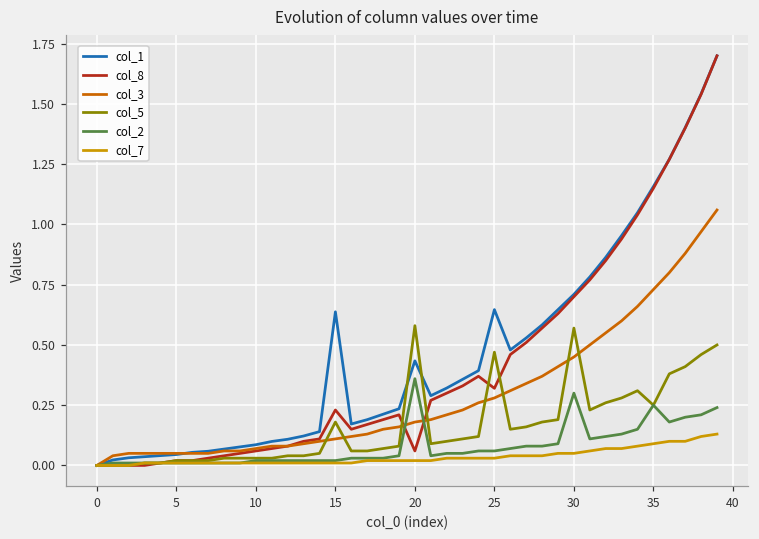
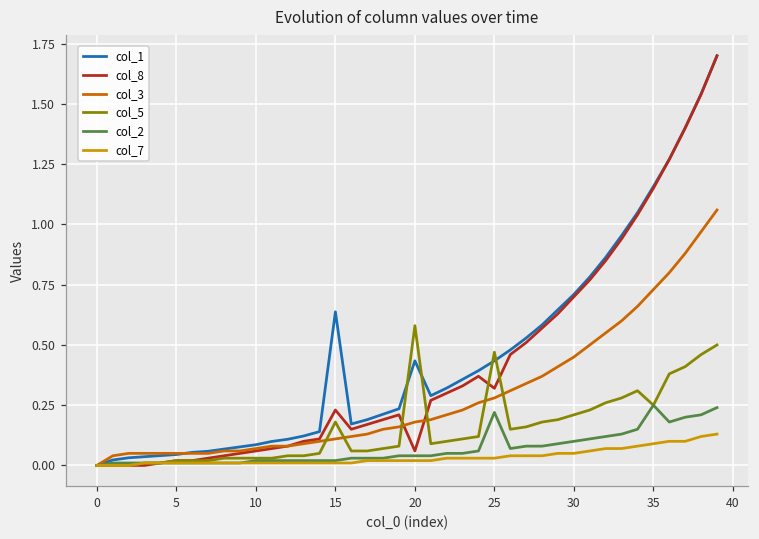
  {
    "col_1": {
      "10": 0.09,
      "15": 0.64,
      "20": 0.43,
-     "25": 0.65
+     "25": 0.43
    },
    "col_8": {
      "15": 0.23,
      "20": 0.06,
      "25": 0.32
    },
    "col_5": {
      "15": 0.18,
      "20": 0.58,
      "25": 0.47,
-     "30": 0.57
+     "30": 0.21
    },
    "col_2": {
-     "20": 0.36,
-     "25": 0.06,
-     "30": 0.3
+     "20": 0.04,
+     "25": 0.22,
+     "30": 0.1
    }
  }
